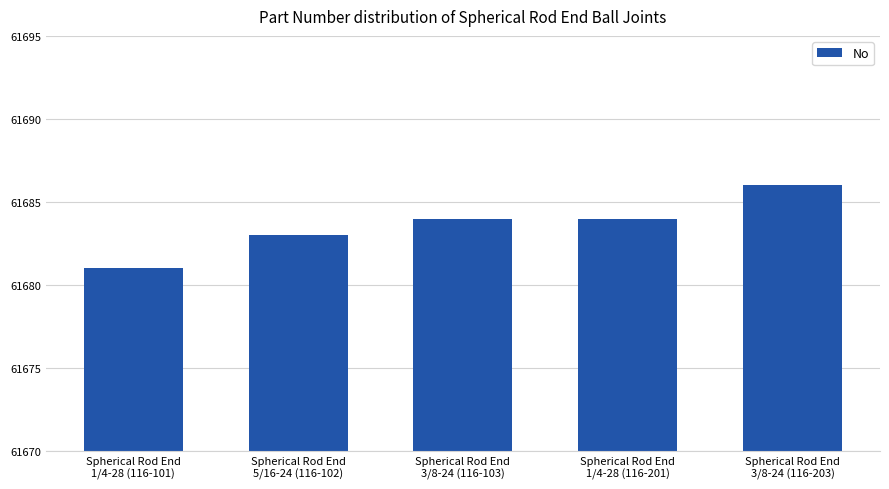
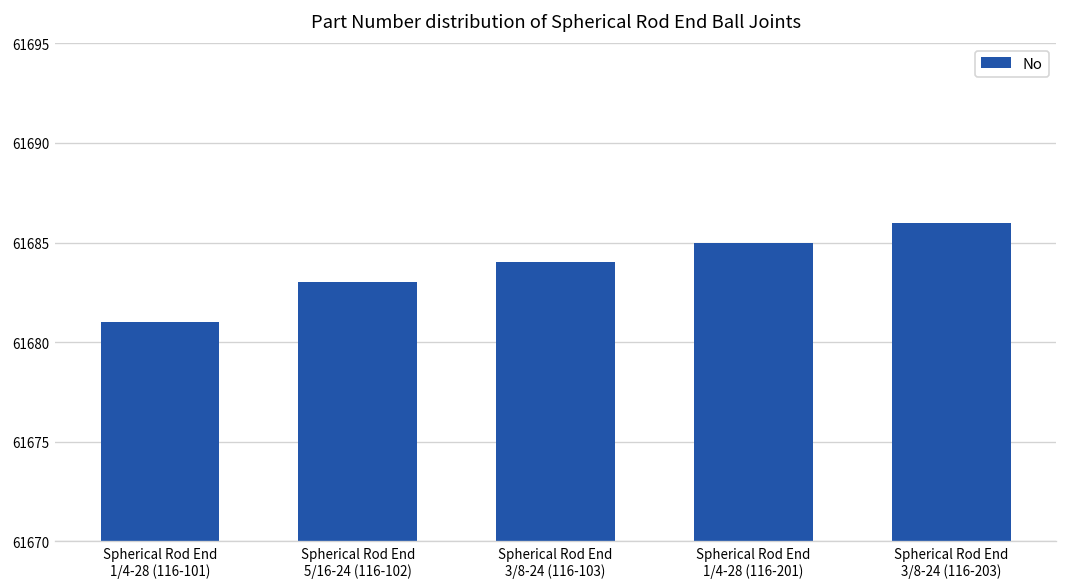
  {
    "Spherical Rod End 1/4-28 (116-101)": 61681,
    "Spherical Rod End 5/16-24 (116-102)": 61683,
    "Spherical Rod End 3/8-24 (116-103)": 61684,
-   "Spherical Rod End 1/4-28 (116-201)": 61684,
+   "Spherical Rod End 1/4-28 (116-201)": 61685,
    "Spherical Rod End 3/8-24 (116-203)": 61686
  }
